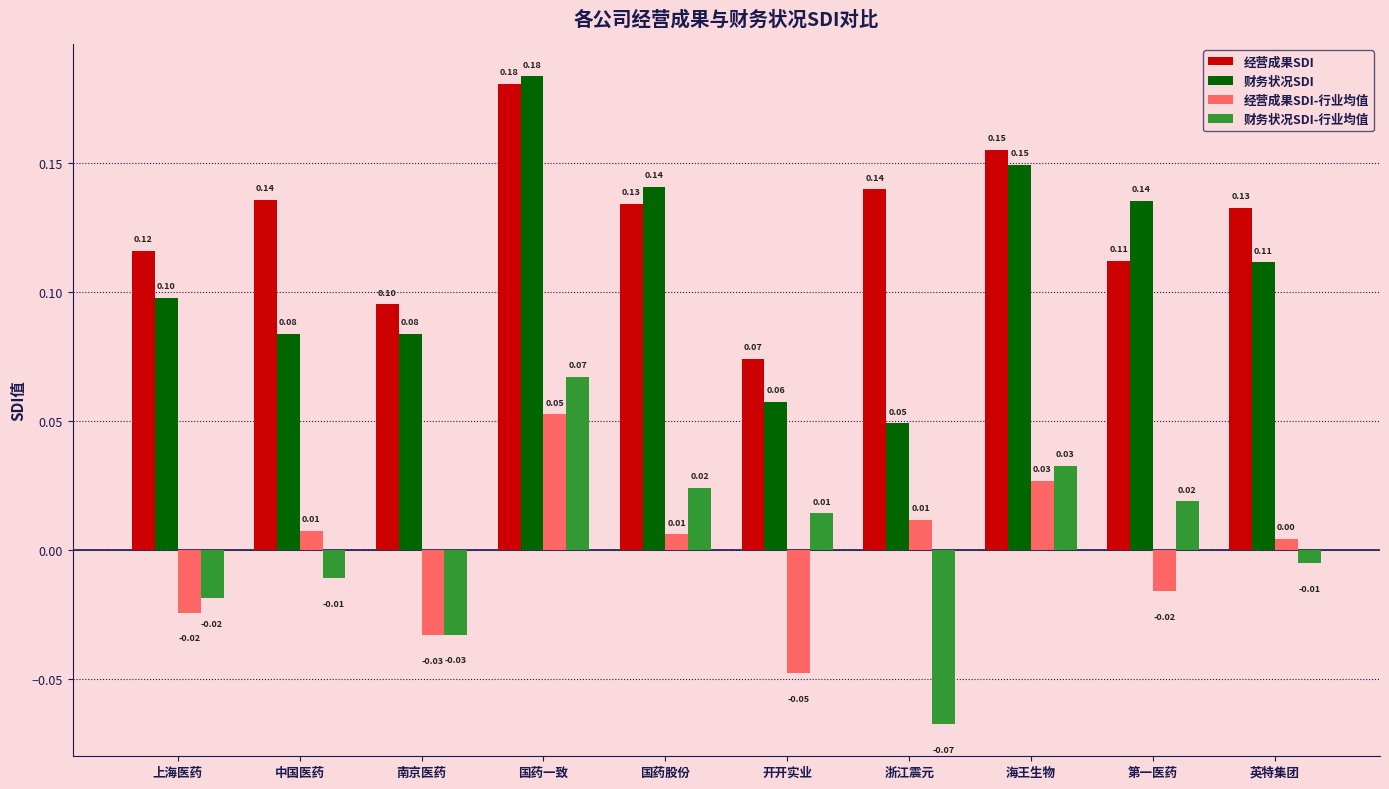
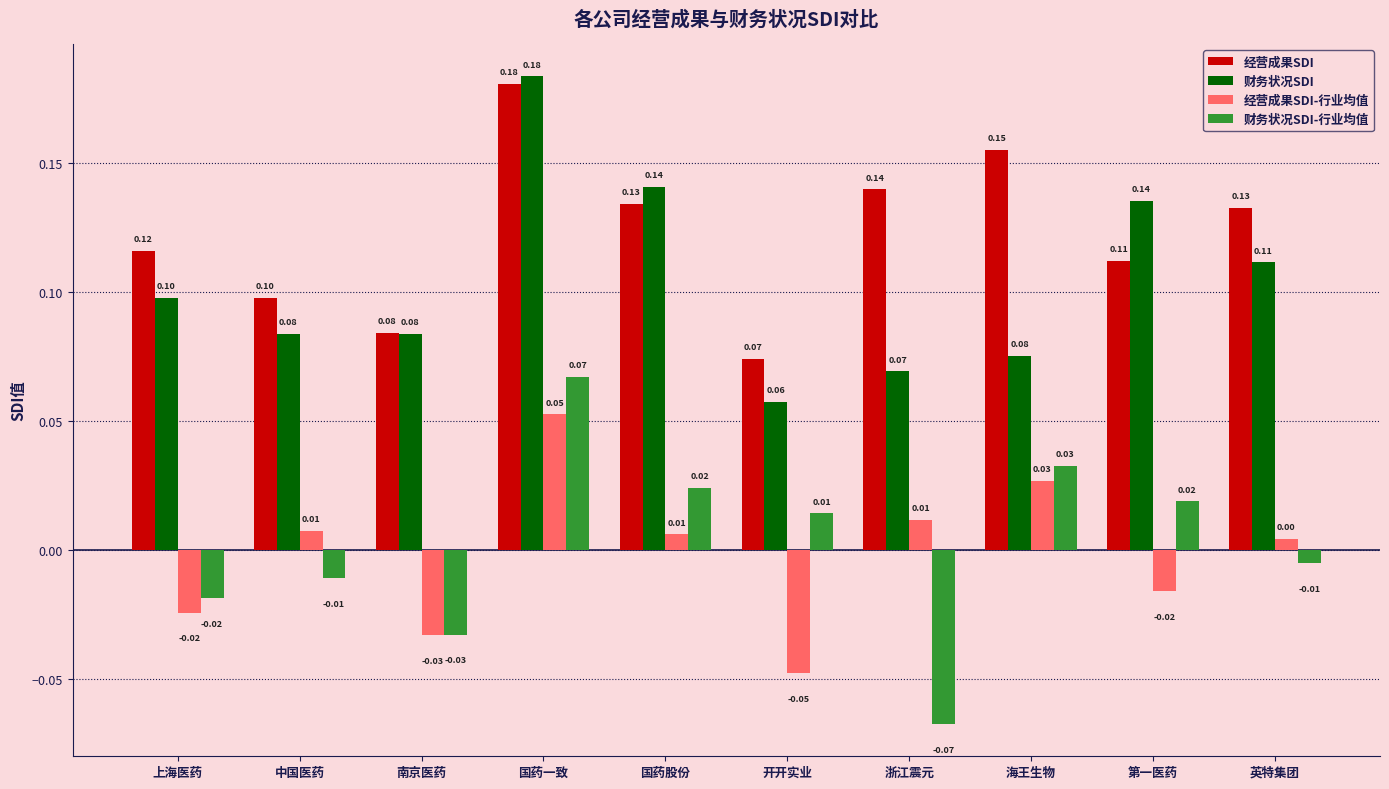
  {
    "经营成果SDI": {
      "上海医药": 0.12,
-     "中国医药": 0.14,
-     "南京医药": 0.10,
+     "中国医药": 0.10,
+     "南京医药": 0.08,
      "国药一致": 0.18,
      "国药股份": 0.13,
      "开开实业": 0.07,
      "浙江震元": 0.14,
      "海王生物": 0.15,
      "第一医药": 0.11,
      "英特集团": 0.13
    },
    "财务状况SDI": {
      "上海医药": 0.10,
      "中国医药": 0.08,
      "南京医药": 0.08,
      "国药一致": 0.18,
      "国药股份": 0.14,
      "开开实业": 0.06,
-     "浙江震元": 0.05,
-     "海王生物": 0.15,
+     "浙江震元": 0.07,
+     "海王生物": 0.08,
      "第一医药": 0.14,
      "英特集团": 0.11
    },
    "经营成果SDI-行业均值": {
      "上海医药": -0.02,
      "中国医药": 0.01,
      "南京医药": -0.03,
      "国药一致": 0.05,
      "国药股份": 0.01,
      "开开实业": -0.05,
      "浙江震元": 0.01,
      "海王生物": 0.03,
      "第一医药": -0.02,
      "英特集团": 0.00
    },
    "财务状况SDI-行业均值": {
      "中国医药": -0.01,
      "南京医药": -0.03,
      "国药一致": 0.07,
      "国药股份": 0.02,
      "开开实业": 0.01,
      "浙江震元": -0.07,
      "海王生物": 0.03,
      "第一医药": 0.02,
      "英特集团": -0.01
    }
  }
